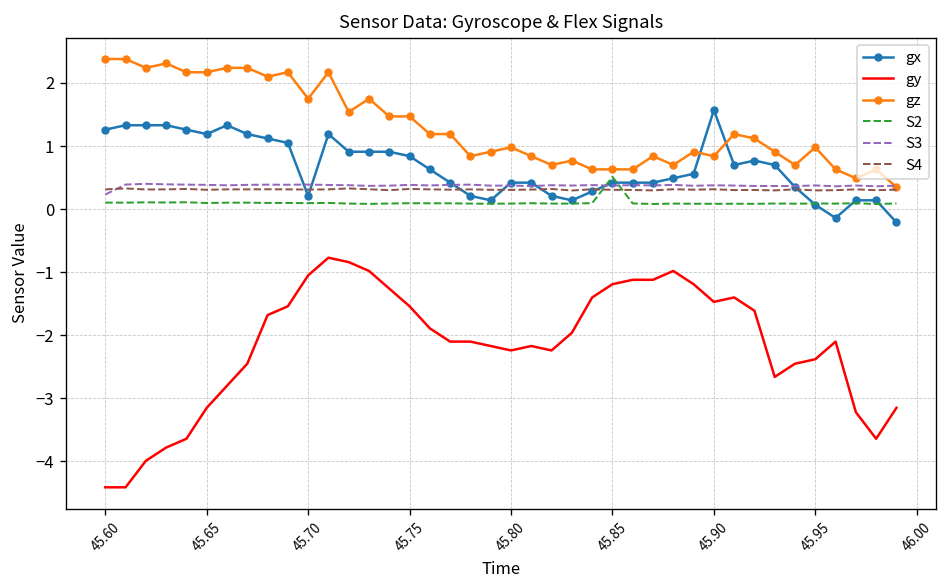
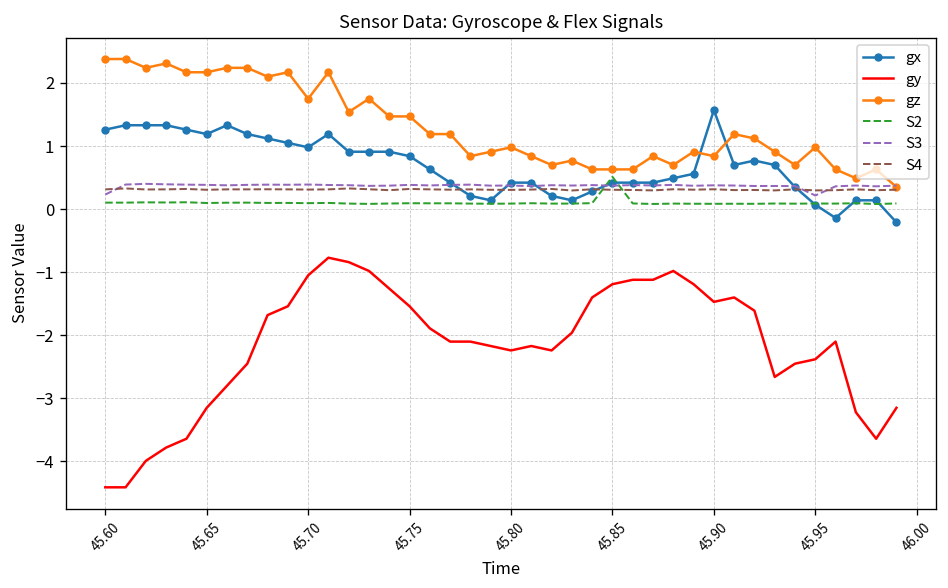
  {
    "gx": {
      "45.60": 1.3,
      "45.65": 1.2,
-     "45.70": 0.2,
+     "45.70": 1.0,
      "45.75": 0.8,
      "45.90": 1.6
    },
    "gy": {
      "45.60": -4.4,
      "45.65": -3.2,
      "45.70": -1.1,
      "45.75": -1.5,
      "45.80": -2.2,
      "45.85": -1.2,
      "45.90": -1.5,
      "45.95": -2.4
    },
    "gz": {
      "45.60": 2.4,
      "45.65": 2.2,
      "45.70": 1.8,
      "45.75": 1.5,
      "45.80": 1.0,
      "45.85": 0.6,
      "45.90": 0.8,
      "45.95": 1.0
    },
    "S2": {
      "45.60": 0.1,
      "45.65": 0.1,
      "45.70": 0.1,
      "45.75": 0.1,
      "45.80": 0.1,
      "45.85": 0.5,
      "45.90": 0.1
    },
    "S3": {
      "45.60": 0.2,
      "45.65": 0.4,
      "45.70": 0.4,
      "45.75": 0.4,
      "45.90": 0.4,
-     "45.95": 0.4
+     "45.95": 0.2
    },
    "S4": {
      "45.60": 0.3,
      "45.65": 0.3,
      "45.70": 0.3,
      "45.75": 0.3,
      "45.80": 0.3,
      "45.85": 0.3,
      "45.90": 0.3,
      "45.95": 0.3
    }
  }
